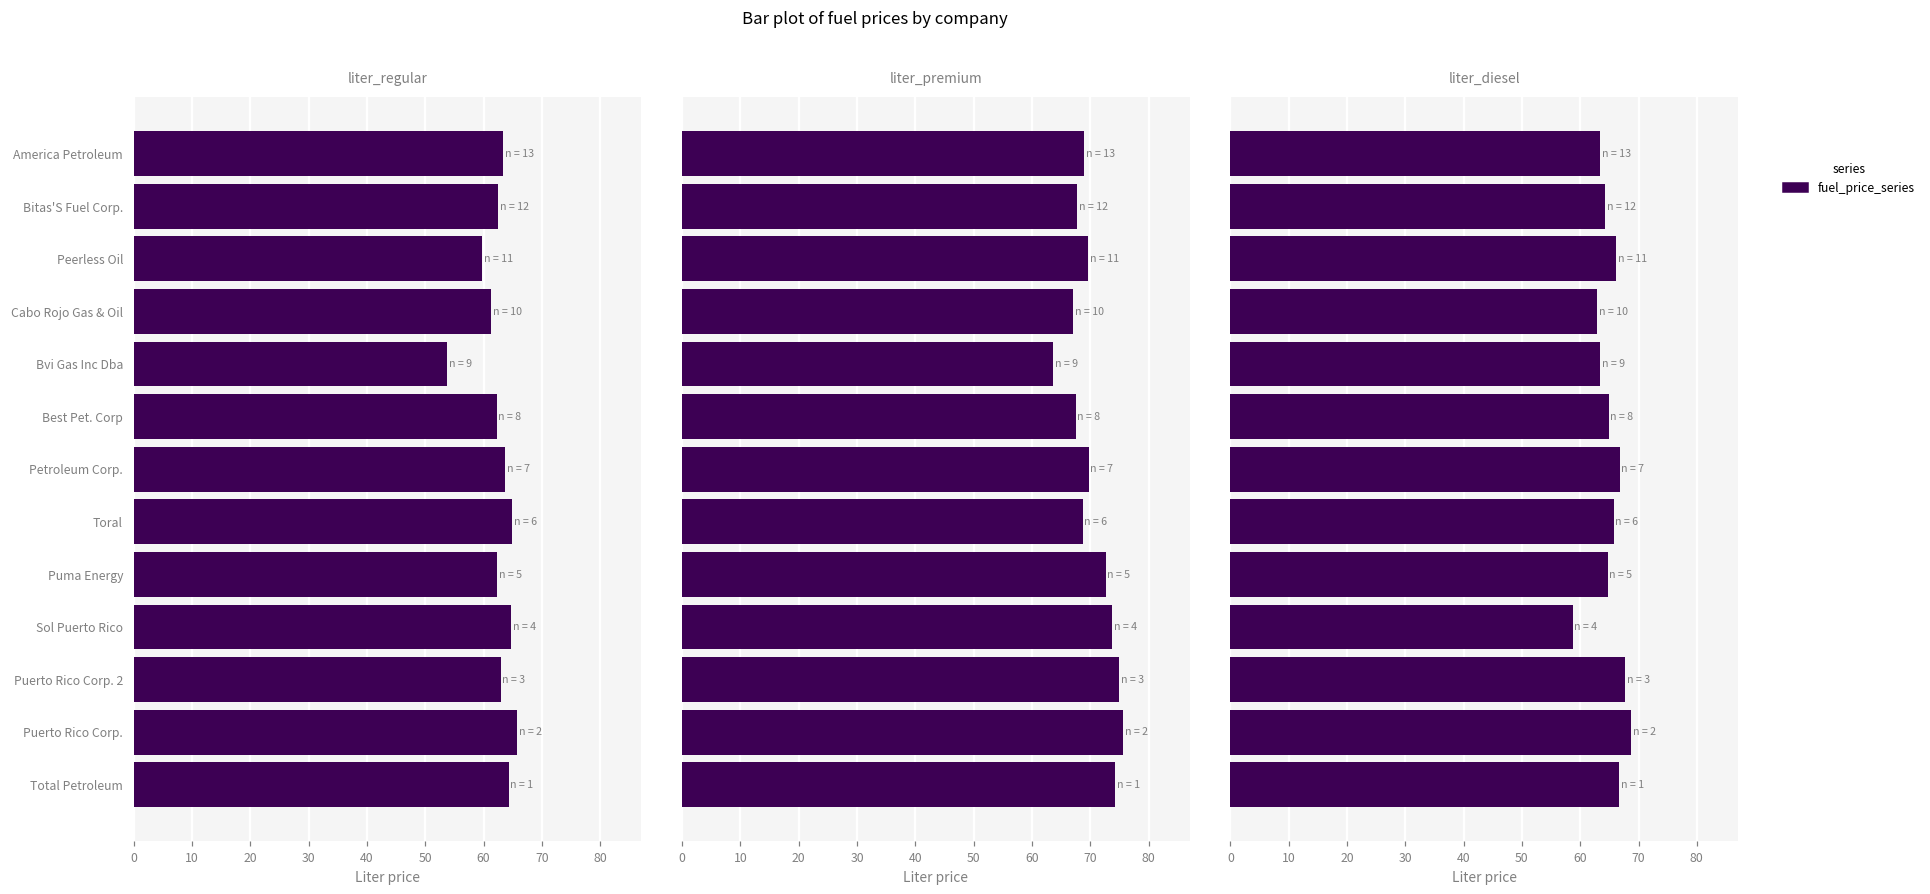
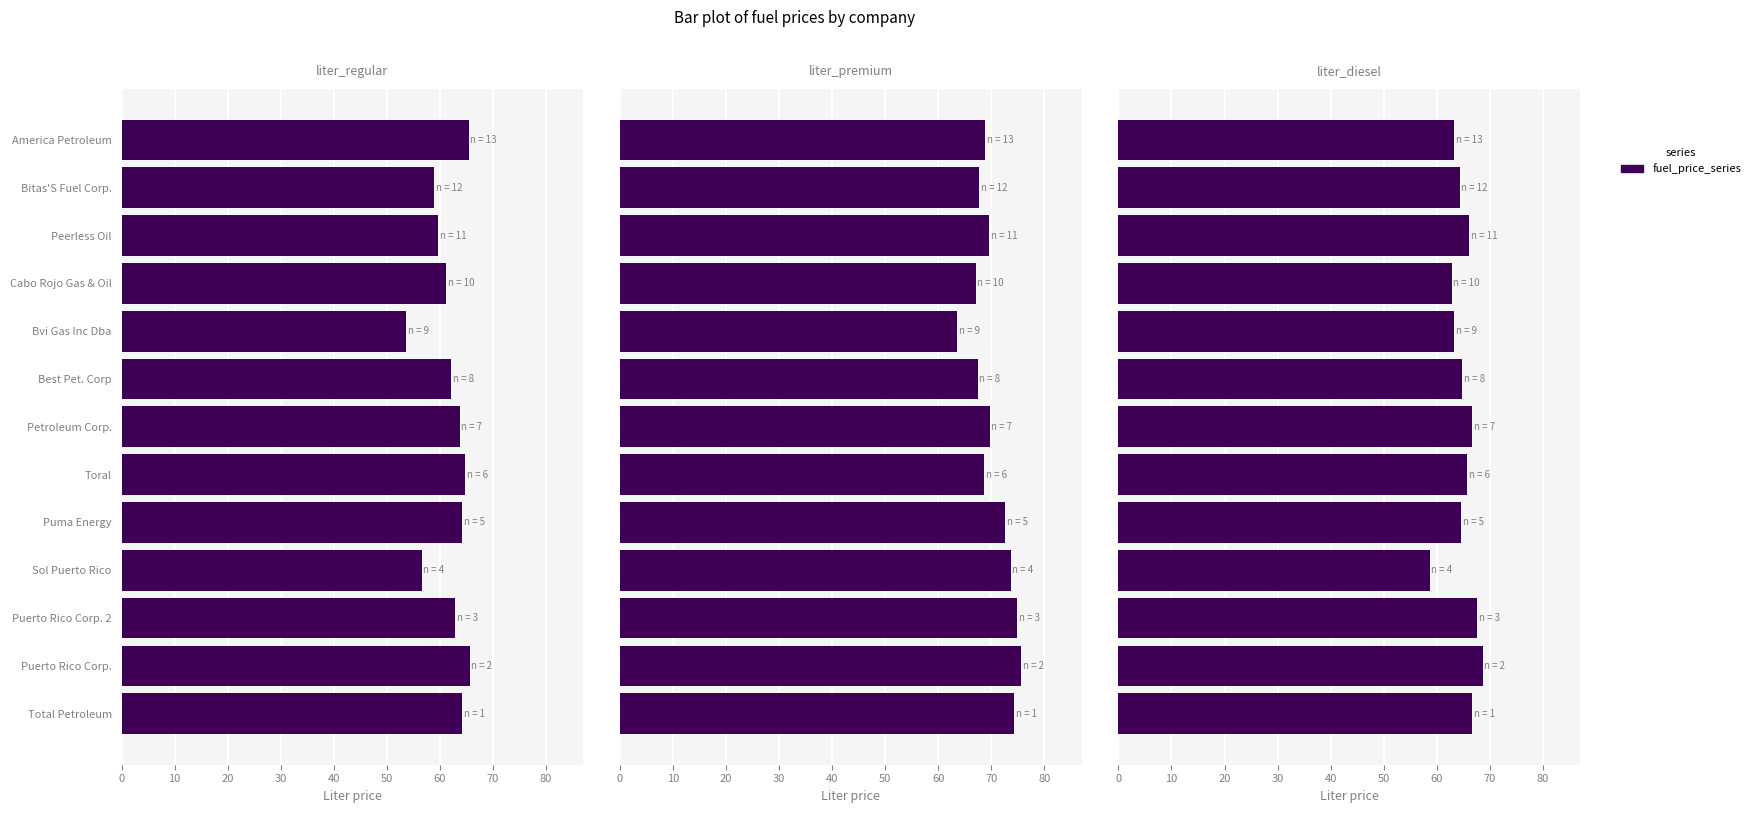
  {
    "liter_regular": {
-     "America Petroleum": 63,
-     "Bitas'S Fuel Corp.": 62,
-     "Puma Energy": 62,
-     "Sol Puerto Rico": 65
+     "America Petroleum": 65,
+     "Bitas'S Fuel Corp.": 59,
+     "Puma Energy": 64,
+     "Sol Puerto Rico": 57
    }
  }
